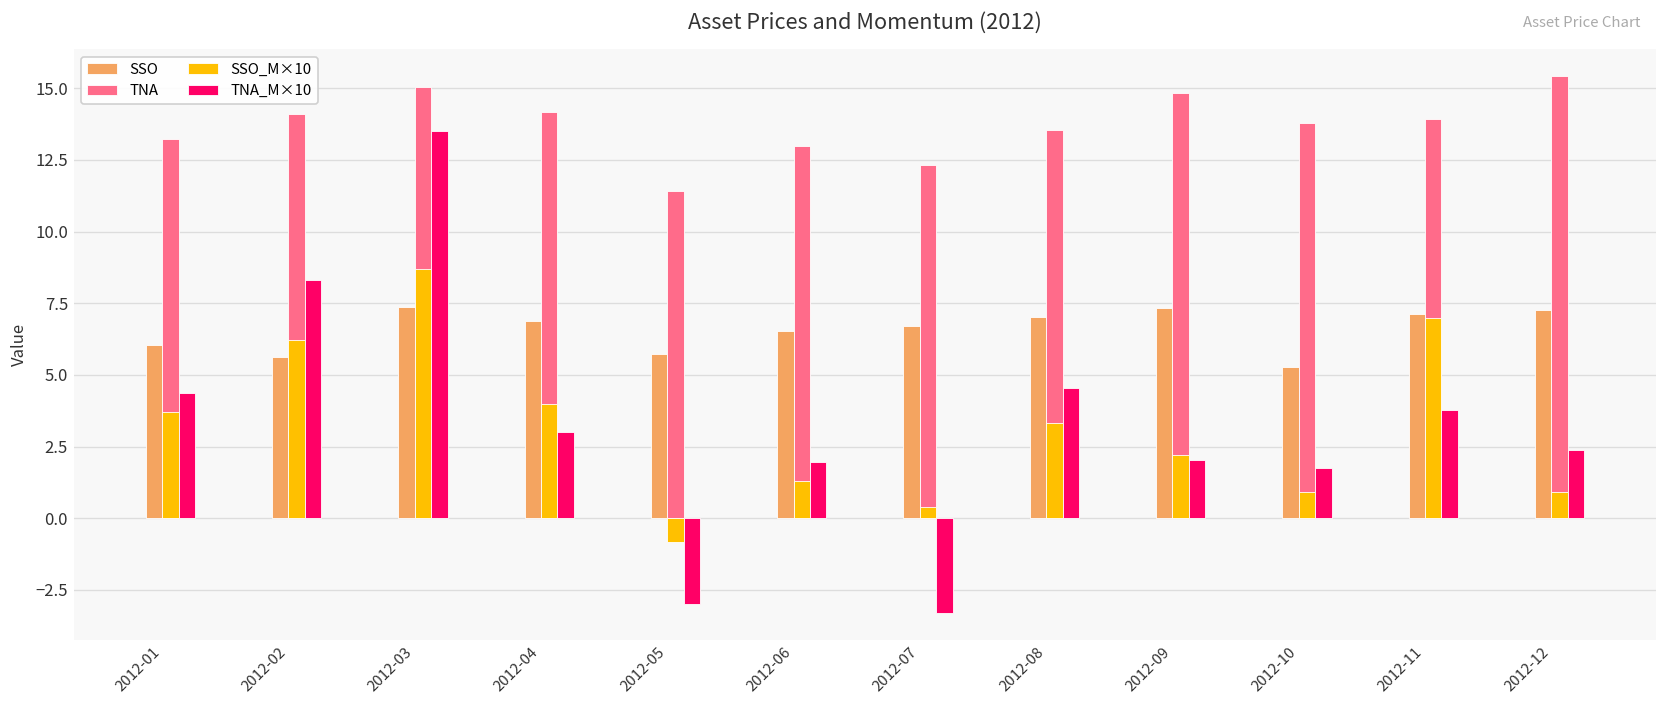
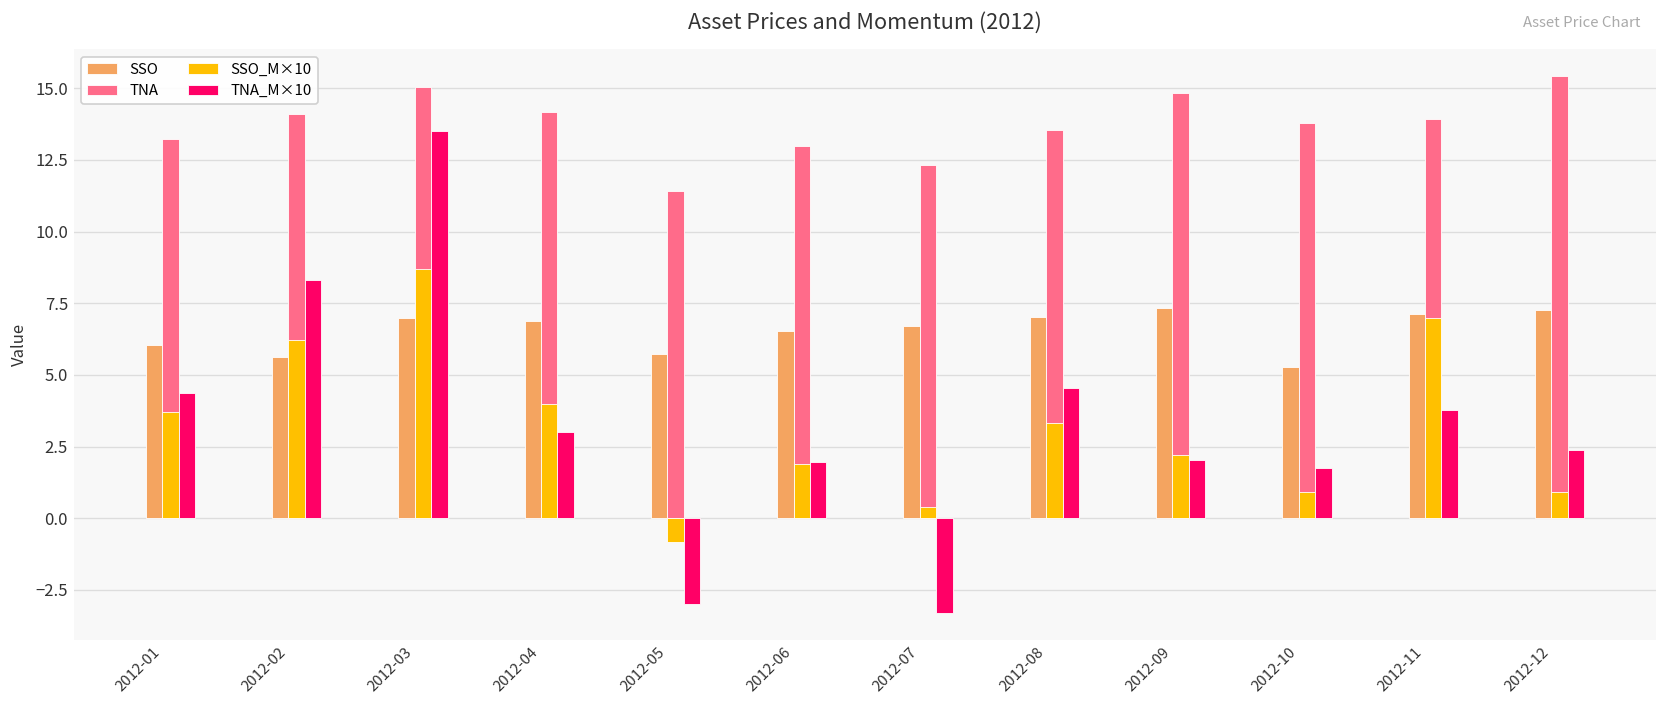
  {
    "SSO": {
      "2012-01": 6.0,
      "2012-02": 5.6,
-     "2012-03": 7.4,
+     "2012-03": 7.0,
      "2012-04": 6.9,
      "2012-05": 5.7,
      "2012-06": 6.5,
      "2012-07": 6.7,
      "2012-08": 7.0,
      "2012-09": 7.4,
      "2012-10": 5.3,
      "2012-11": 7.1,
      "2012-12": 7.3
    },
    "TNA": {
      "2012-01": 13.2,
      "2012-02": 14.1,
      "2012-03": 15.1,
      "2012-04": 14.2,
      "2012-05": 11.4,
      "2012-06": 13.0,
      "2012-07": 12.3,
      "2012-08": 13.6,
      "2012-09": 14.8,
      "2012-10": 13.8,
      "2012-11": 13.9,
      "2012-12": 15.4
    },
    "SSO_M×10": {
      "2012-05": -0.8,
-     "2012-06": 1.3
+     "2012-06": 1.9
    },
    "TNA_M×10": {
      "2012-01": 4.4,
      "2012-02": 8.3,
      "2012-03": 13.5,
      "2012-04": 3.0,
      "2012-05": -3.0,
      "2012-06": 2.0,
      "2012-07": -3.3,
      "2012-08": 4.6,
      "2012-09": 2.0,
      "2012-10": 1.8,
      "2012-11": 3.8,
      "2012-12": 2.4
    }
  }
